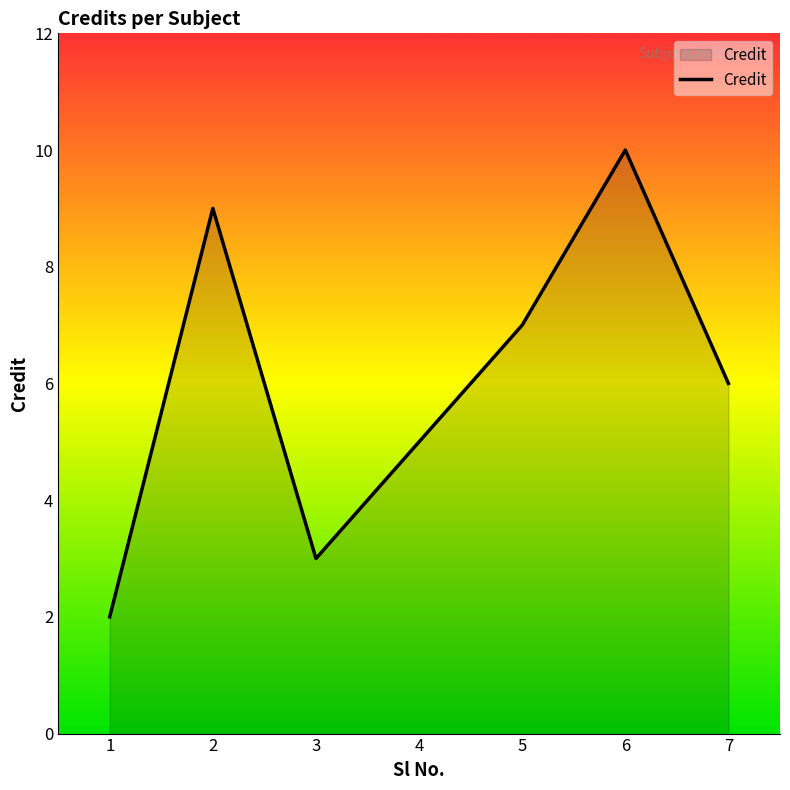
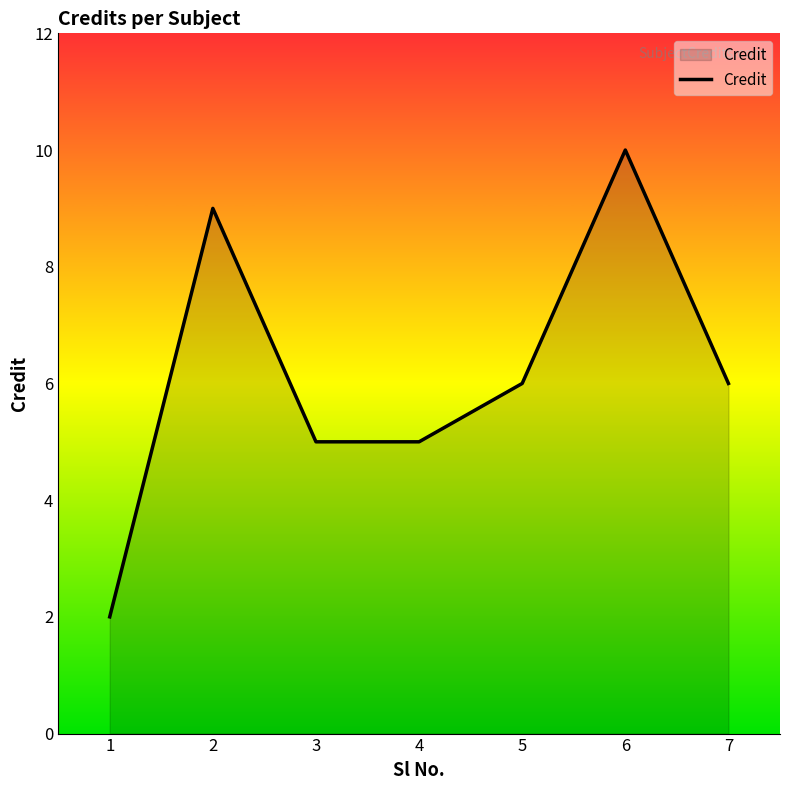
  {
    "1": 2,
    "2": 9,
-   "3": 3,
+   "3": 5,
    "4": 5,
-   "5": 7,
+   "5": 6,
    "6": 10,
    "7": 6
  }
